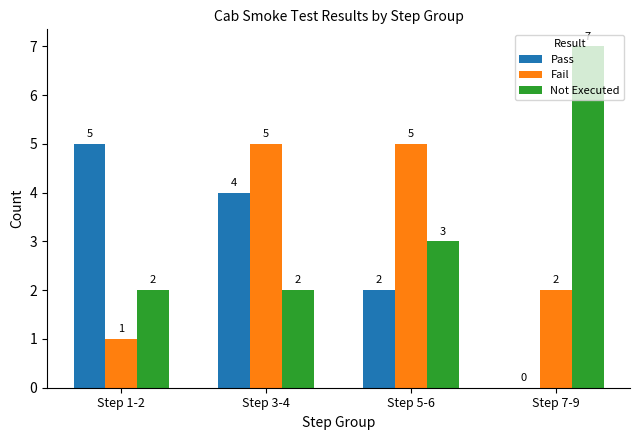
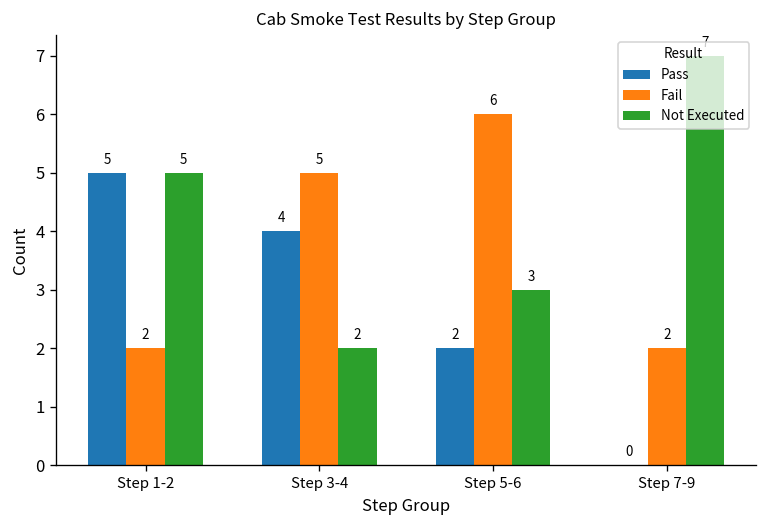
  {
    "Pass": {
      "Step 1-2": 5,
      "Step 3-4": 4,
      "Step 5-6": 2,
      "Step 7-9": 0
    },
    "Fail": {
-     "Step 1-2": 1,
+     "Step 1-2": 2,
      "Step 3-4": 5,
-     "Step 5-6": 5,
+     "Step 5-6": 6,
      "Step 7-9": 2
    },
    "Not Executed": {
-     "Step 1-2": 2,
+     "Step 1-2": 5,
      "Step 3-4": 2,
      "Step 5-6": 3
    }
  }
